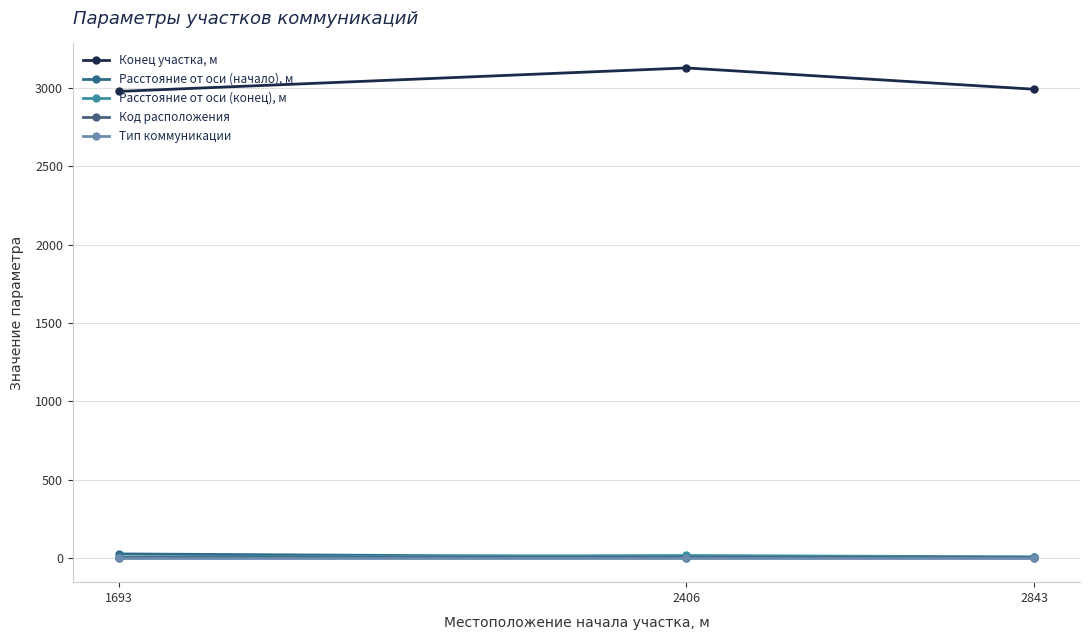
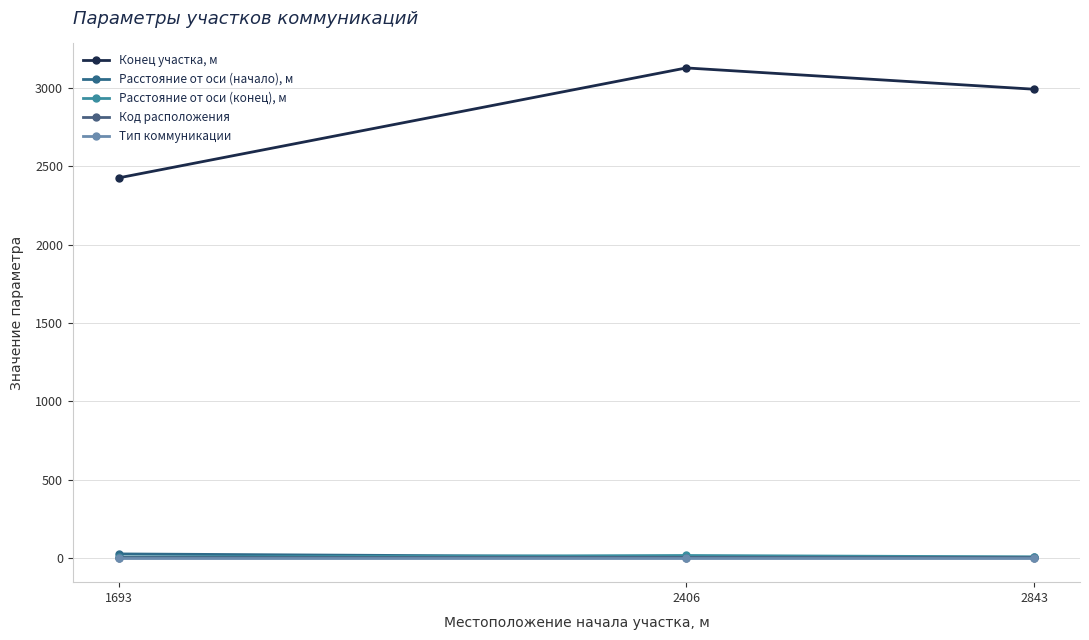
  {
    "Конец участка, м": {
-     "1693": 2980,
+     "1693": 2430,
      "2406": 3130,
      "2843": 2990
    }
  }
